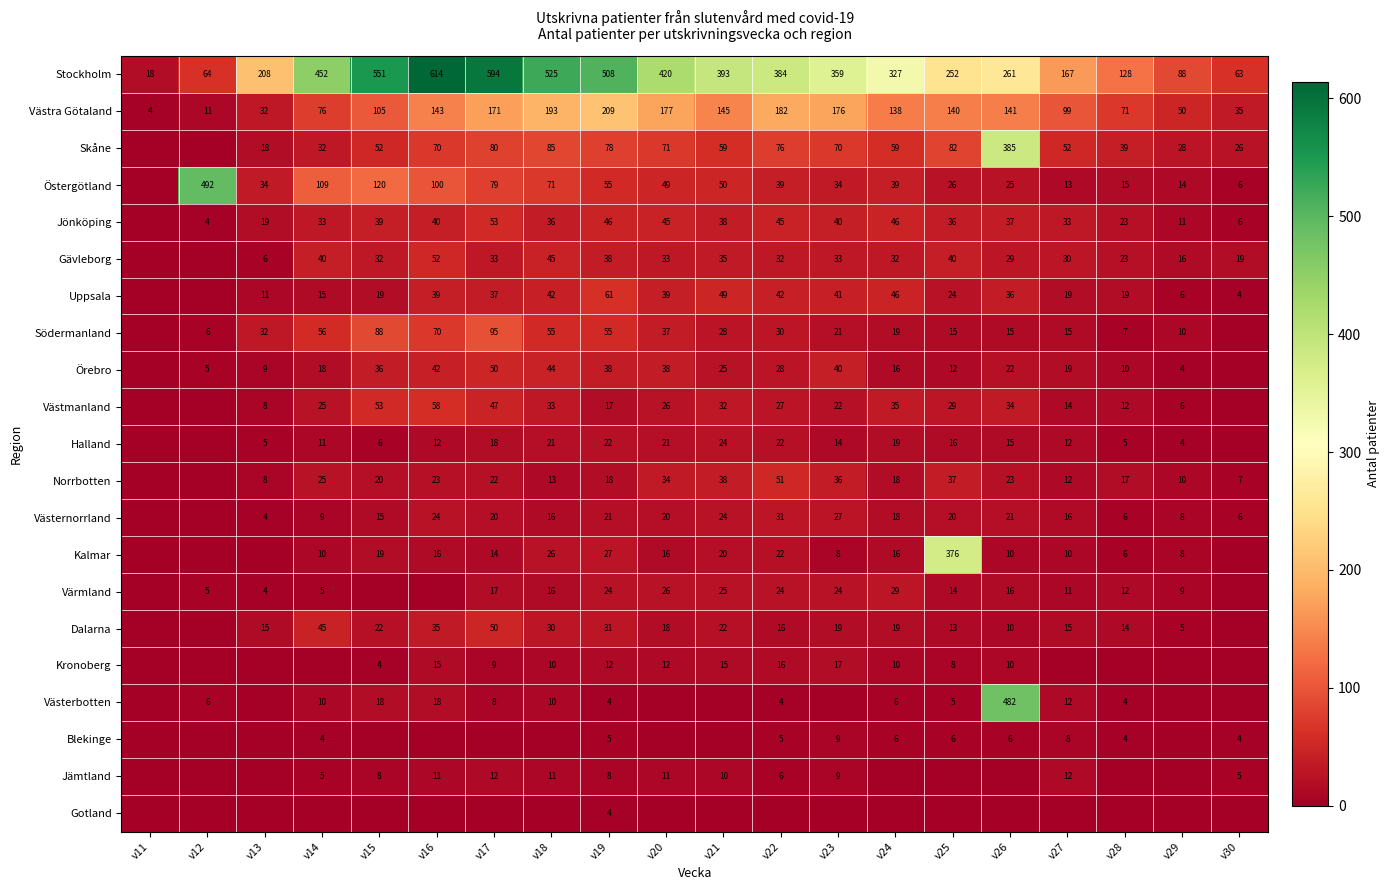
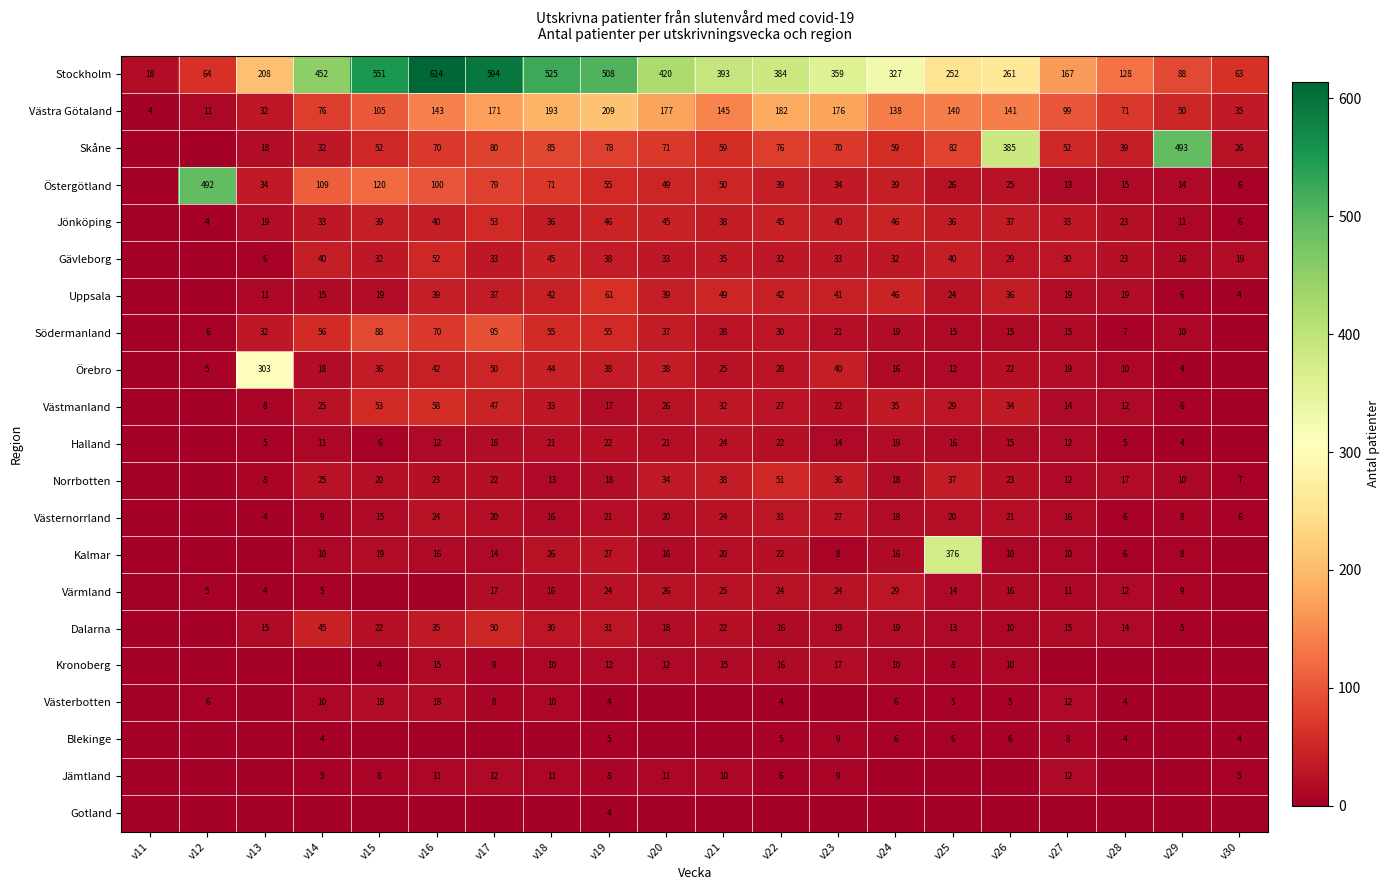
  {
    "Skåne": {
      "v13": 18,
      "v14": 32,
      "v15": 52,
      "v16": 70,
      "v17": 80,
      "v18": 85,
      "v19": 78,
      "v20": 71,
      "v21": 59,
      "v22": 76,
      "v23": 70,
      "v24": 59,
      "v25": 82,
      "v26": 385,
      "v27": 52,
      "v28": 39,
-     "v29": 28,
+     "v29": 493,
      "v30": 26
    },
    "Örebro": {
      "v12": 5,
-     "v13": 9,
+     "v13": 303,
      "v14": 18,
      "v15": 36,
      "v16": 42,
      "v17": 50,
      "v18": 44,
      "v19": 38,
      "v20": 38,
      "v21": 25,
      "v22": 28,
      "v23": 40,
      "v24": 16,
      "v25": 12,
      "v26": 22,
      "v27": 19,
      "v28": 10,
      "v29": 4
    },
    "Västerbotten": {
      "v12": 6,
      "v14": 10,
      "v15": 18,
      "v16": 18,
      "v17": 8,
      "v18": 10,
      "v19": 4,
      "v22": 4,
      "v24": 6,
      "v25": 5,
-     "v26": 482,
+     "v26": 5,
      "v27": 12,
      "v28": 4
    }
  }
